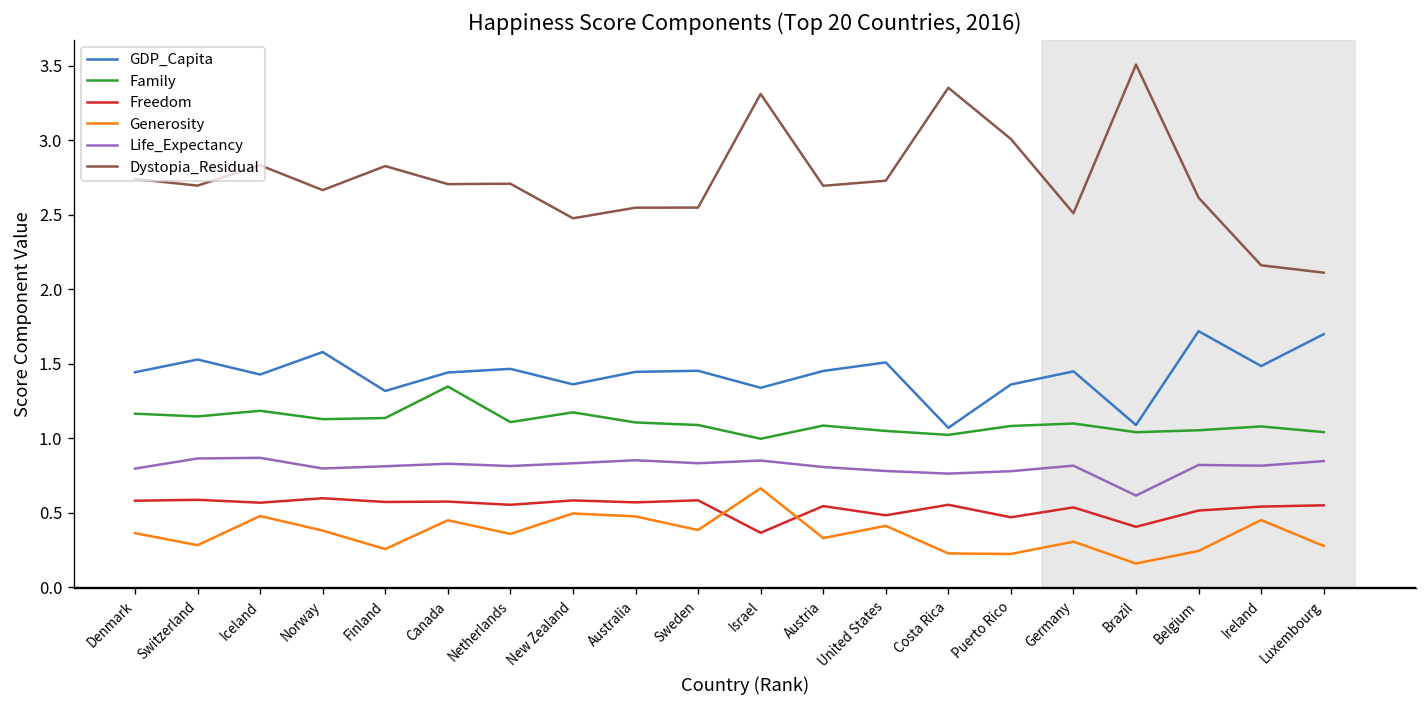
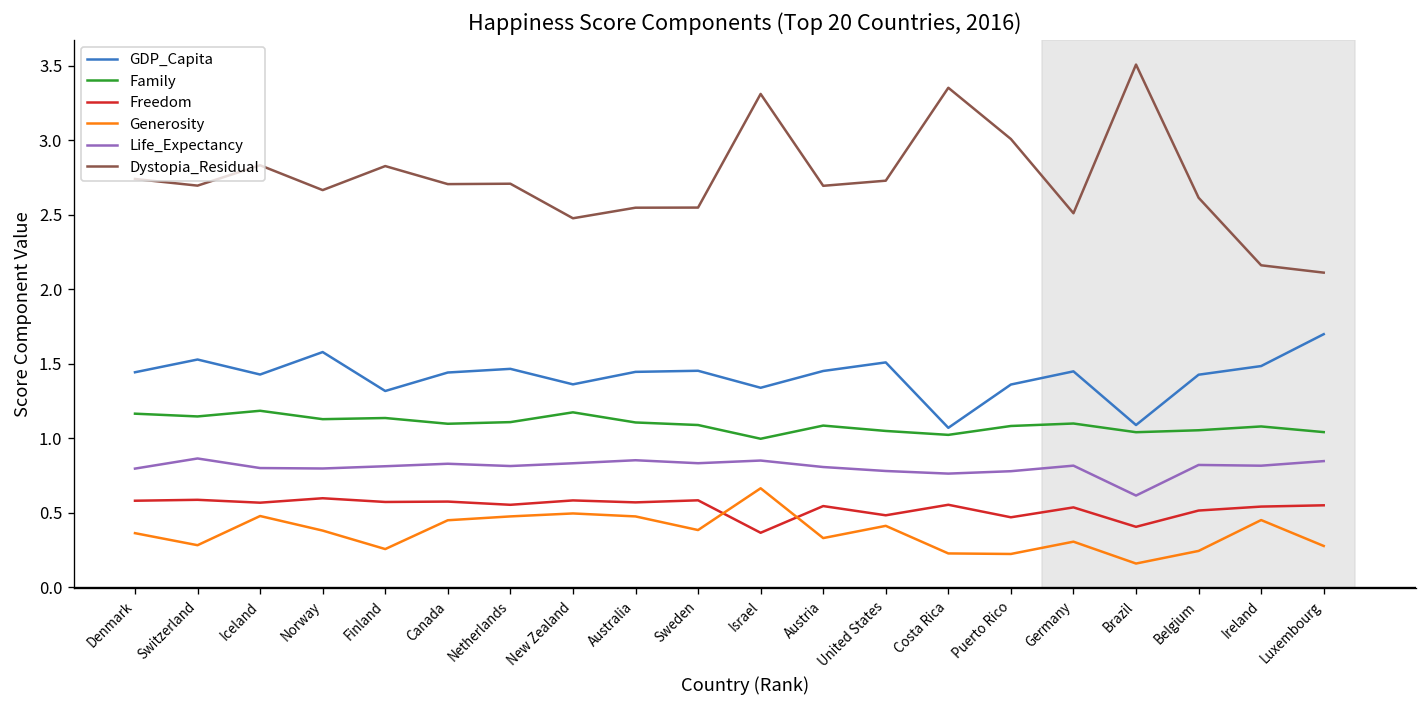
  {
    "GDP_Capita": {
      "Denmark": 1.44,
      "Switzerland": 1.53,
      "Iceland": 1.43,
      "Norway": 1.58,
      "Finland": 1.32,
      "Canada": 1.44,
      "Netherlands": 1.46,
      "New Zealand": 1.36,
      "Australia": 1.44,
      "Sweden": 1.45,
      "Israel": 1.34,
      "Austria": 1.45,
      "United States": 1.51,
      "Costa Rica": 1.07,
      "Puerto Rico": 1.36,
      "Germany": 1.45,
      "Brazil": 1.09,
-     "Belgium": 1.72,
+     "Belgium": 1.43,
      "Ireland": 1.48,
      "Luxembourg": 1.70
    },
    "Family": {
      "Denmark": 1.16,
      "Switzerland": 1.15,
      "Iceland": 1.18,
      "Norway": 1.13,
      "Finland": 1.13,
-     "Canada": 1.35,
+     "Canada": 1.10,
      "Netherlands": 1.11,
      "New Zealand": 1.17,
      "Australia": 1.10,
      "Sweden": 1.09,
      "Israel": 1.00,
      "Austria": 1.08,
      "United States": 1.05,
      "Costa Rica": 1.02,
      "Puerto Rico": 1.08,
      "Germany": 1.10,
      "Brazil": 1.04,
      "Belgium": 1.05,
      "Ireland": 1.08,
      "Luxembourg": 1.04
    },
    "Freedom": {
      "Denmark": 0.58,
      "Switzerland": 0.59,
      "Iceland": 0.57,
      "Norway": 0.60,
      "Finland": 0.57,
      "Canada": 0.57,
      "Netherlands": 0.55,
      "New Zealand": 0.58,
      "Australia": 0.57,
      "Sweden": 0.58,
      "Israel": 0.36,
      "Austria": 0.54,
      "United States": 0.48,
      "Costa Rica": 0.55,
      "Puerto Rico": 0.47,
      "Germany": 0.53,
      "Brazil": 0.40,
      "Belgium": 0.51,
      "Ireland": 0.54,
      "Luxembourg": 0.55
    },
    "Generosity": {
      "Denmark": 0.36,
      "Switzerland": 0.28,
      "Iceland": 0.48,
      "Norway": 0.38,
      "Finland": 0.25,
      "Canada": 0.45,
-     "Netherlands": 0.36,
+     "Netherlands": 0.47,
      "New Zealand": 0.49,
      "Australia": 0.47,
      "Sweden": 0.38,
      "Israel": 0.66,
      "Austria": 0.33,
      "United States": 0.41,
      "Costa Rica": 0.23,
      "Puerto Rico": 0.22,
      "Germany": 0.30,
      "Brazil": 0.16,
      "Belgium": 0.24,
      "Ireland": 0.45,
      "Luxembourg": 0.28
    },
    "Life_Expectancy": {
      "Denmark": 0.80,
      "Switzerland": 0.86,
-     "Iceland": 0.87,
+     "Iceland": 0.80,
      "Norway": 0.80,
      "Finland": 0.81,
      "Canada": 0.83,
      "Netherlands": 0.81,
      "New Zealand": 0.83,
      "Australia": 0.85,
      "Sweden": 0.83,
      "Israel": 0.85,
      "Austria": 0.81,
      "United States": 0.78,
      "Costa Rica": 0.76,
      "Puerto Rico": 0.78,
      "Germany": 0.81,
      "Brazil": 0.61,
      "Belgium": 0.82,
      "Ireland": 0.81,
      "Luxembourg": 0.85
    },
    "Dystopia_Residual": {
      "Norway": 2.66,
      "Finland": 2.83,
      "Canada": 2.70,
      "Netherlands": 2.71,
      "New Zealand": 2.48,
      "Australia": 2.55,
      "Sweden": 2.55,
      "Israel": 3.31,
      "Austria": 2.69,
      "United States": 2.73,
      "Costa Rica": 3.35,
      "Puerto Rico": 3.01,
      "Germany": 2.51,
      "Brazil": 3.51,
      "Belgium": 2.61,
      "Ireland": 2.16,
      "Luxembourg": 2.11
    }
  }
